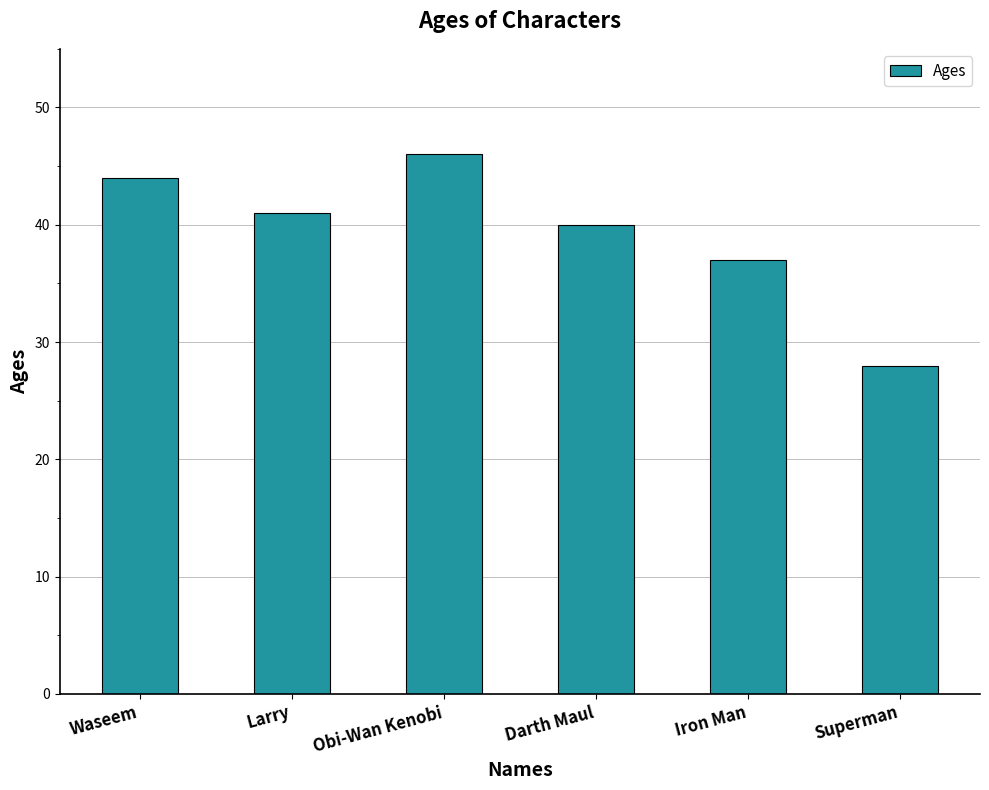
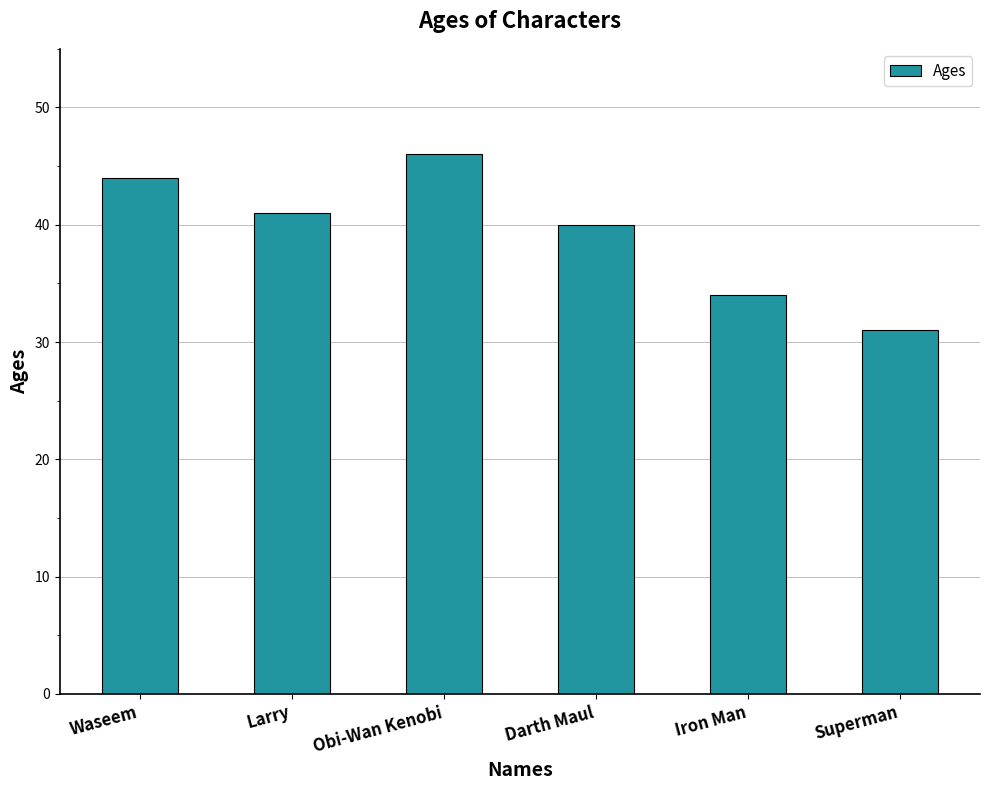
  {
    "Waseem": 44,
    "Larry": 41,
    "Obi-Wan Kenobi": 46,
    "Darth Maul": 40,
-   "Iron Man": 37,
-   "Superman": 28
+   "Iron Man": 34,
+   "Superman": 31
  }
